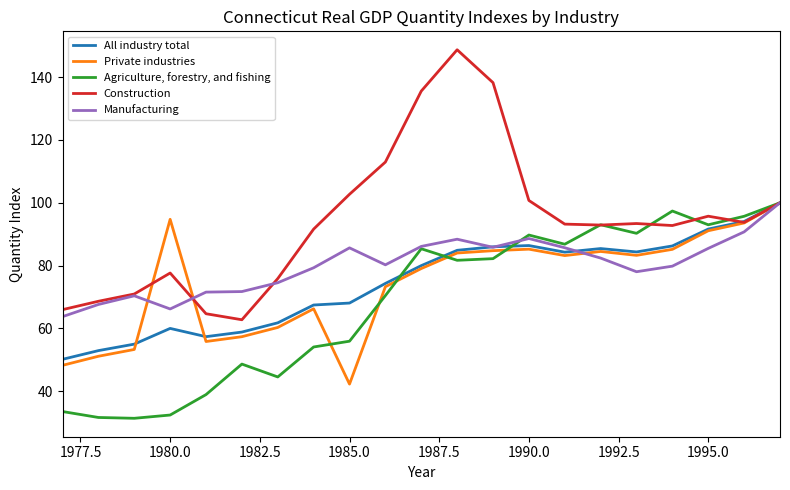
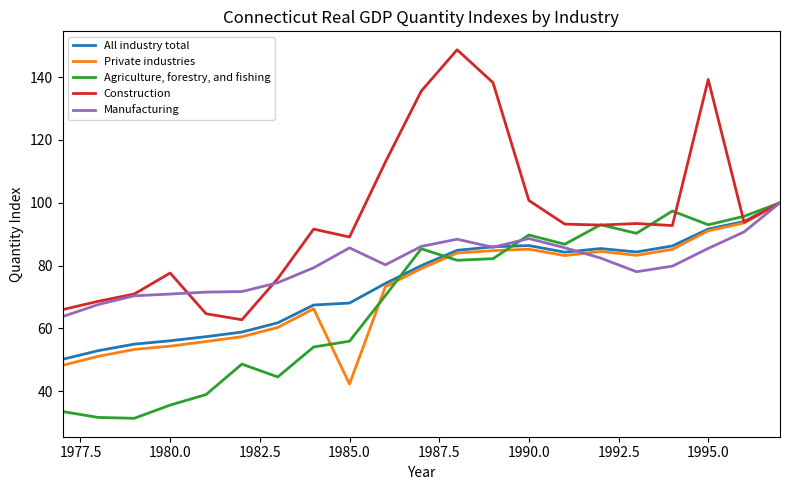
  {
    "All industry total": {
-     "1980.0": 60,
+     "1980.0": 56,
      "1985.0": 68,
      "1990.0": 86
    },
    "Private industries": {
-     "1980.0": 95,
+     "1980.0": 54,
      "1985.0": 42,
      "1990.0": 85
    },
    "Agriculture, forestry, and fishing": {
-     "1980.0": 32,
+     "1980.0": 36,
      "1985.0": 56,
      "1990.0": 90,
      "1995.0": 93
    },
    "Construction": {
      "1980.0": 78,
-     "1985.0": 103,
+     "1985.0": 89,
      "1990.0": 101,
-     "1995.0": 96
+     "1995.0": 139
    },
    "Manufacturing": {
-     "1980.0": 66,
+     "1980.0": 71,
      "1985.0": 86,
      "1990.0": 89,
      "1995.0": 85
    }
  }
